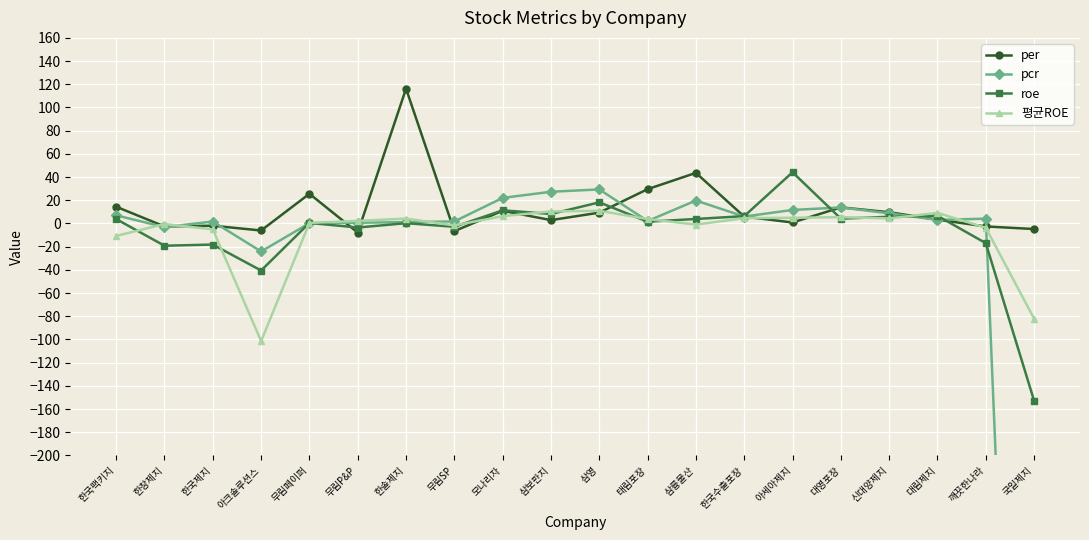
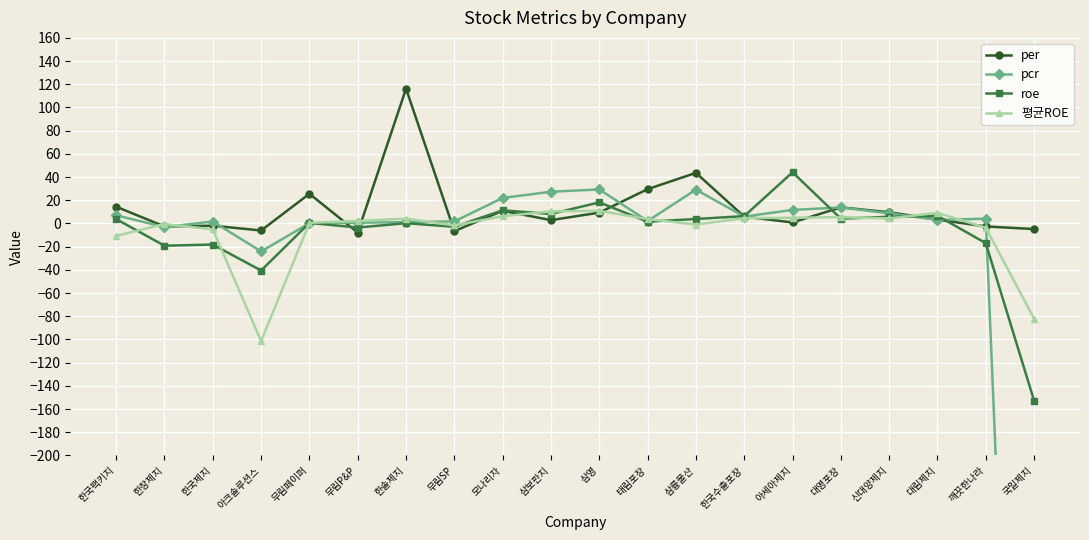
  {
    "pcr": {
      "한국팩키지": 7,
      "한국제지": 2,
      "아크솔루션스": -24,
      "무림SP": 2,
      "모나리자": 22,
      "삼보판지": 27,
      "삼영": 29,
-     "삼륭물산": 20,
+     "삼륭물산": 29,
      "아세아제지": 12,
      "깨끗한나라": 4
    },
    "평균ROE": {
      "한국팩키지": -11,
      "한국제지": -5,
      "아크솔루션스": -101,
      "한솔제지": 4,
      "모나리자": 6,
      "삼륭물산": -1,
      "아세아제지": 5,
      "대림제지": 9,
      "국일제지": -82
    }
  }
